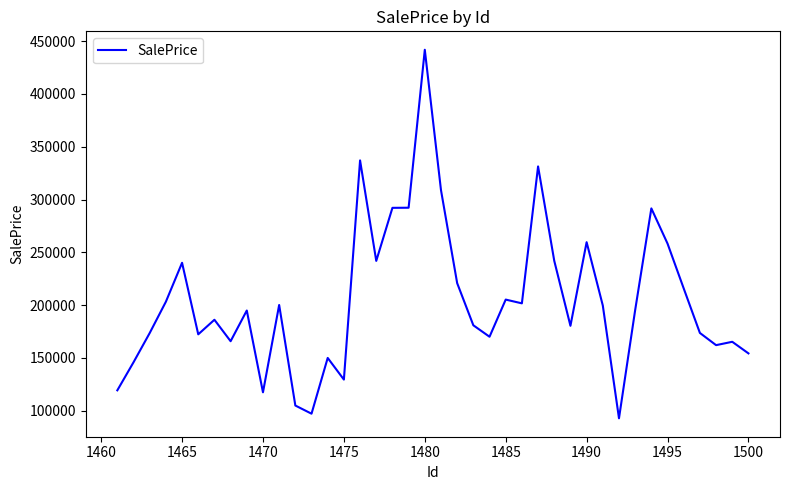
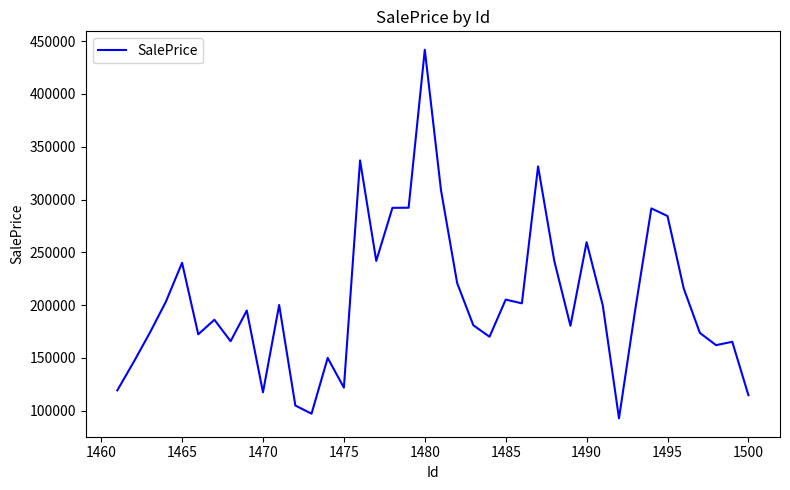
  {
    "1465": 240000,
    "1470": 117000,
-   "1475": 129000,
+   "1475": 122000,
    "1480": 442000,
    "1485": 205000,
    "1490": 260000,
-   "1495": 258000,
-   "1500": 154000
+   "1495": 284000,
+   "1500": 115000
  }
